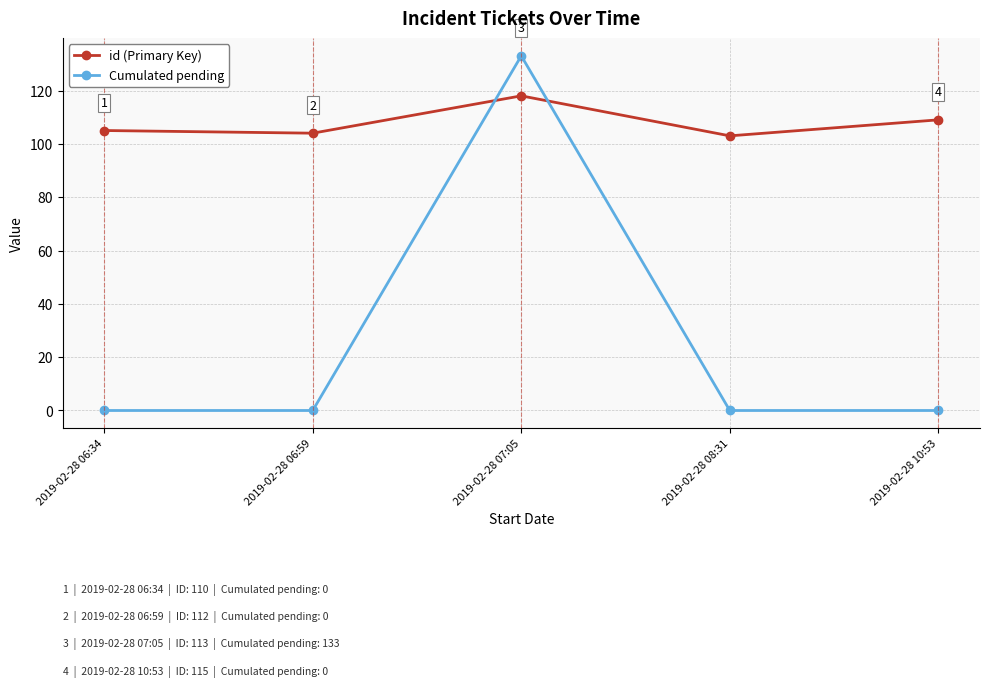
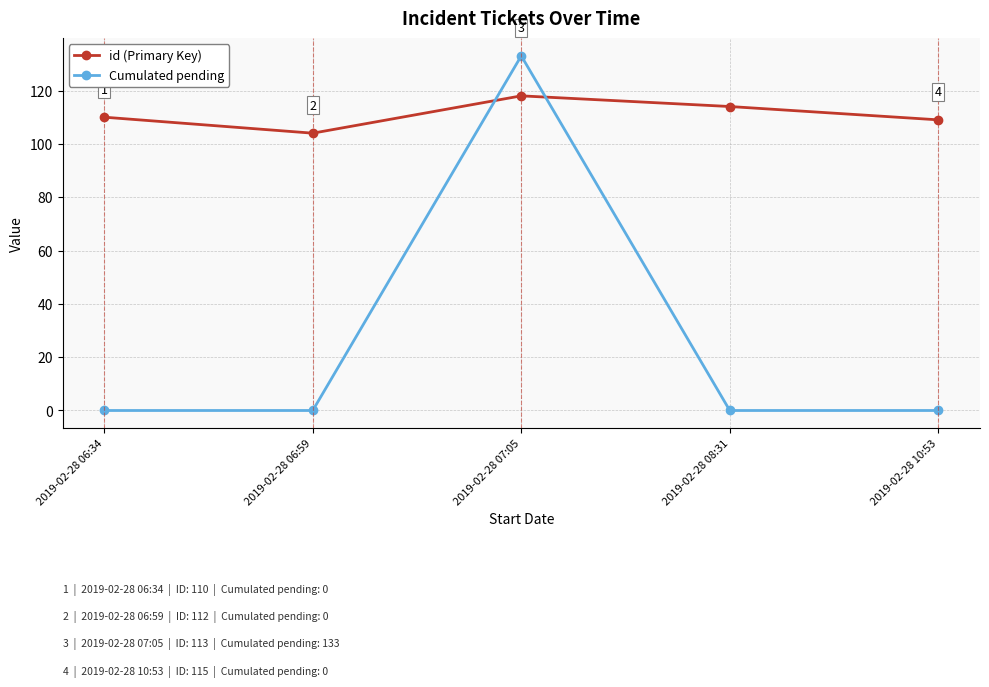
  {
    "id (Primary Key)": {
-     "2019-02-28 06:34": 105,
+     "2019-02-28 06:34": 110,
      "2019-02-28 07:05": 118,
-     "2019-02-28 08:31": 103
+     "2019-02-28 08:31": 114
    },
    "Cumulated pending": {
      "2019-02-28 06:34": 0,
      "2019-02-28 06:59": 0,
      "2019-02-28 08:31": 0,
      "2019-02-28 10:53": 0
    }
  }
